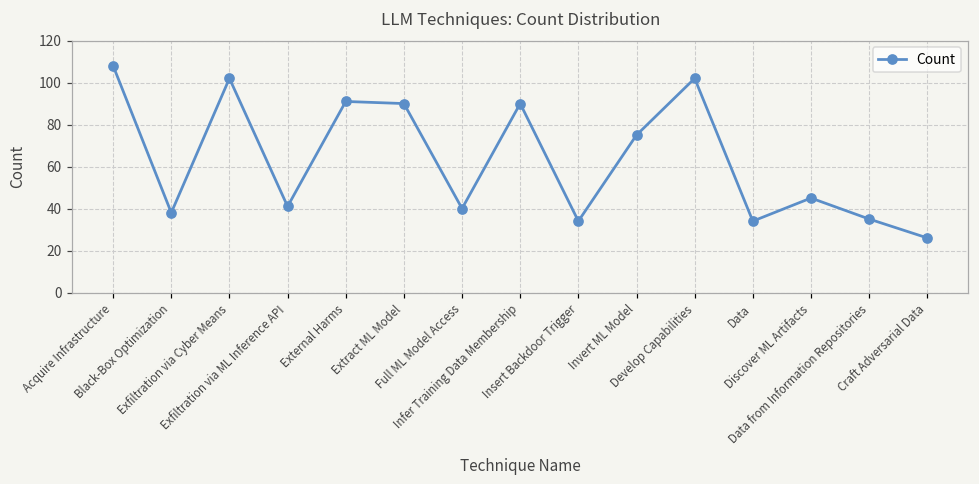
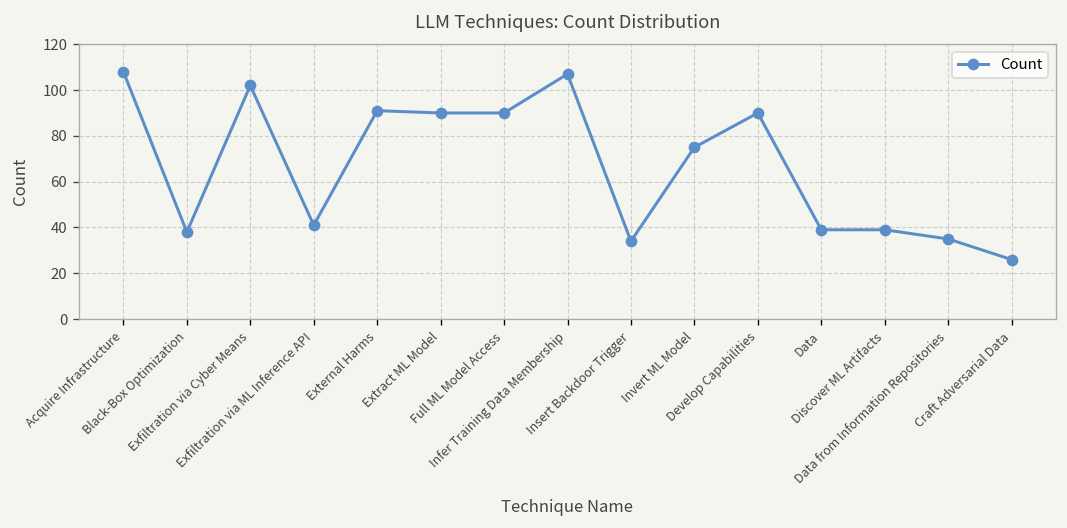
  {
    "Acquire Infrastructure": 108,
    "Black-Box Optimization": 38,
    "Exfiltration via Cyber Means": 102,
    "Exfiltration via ML Inference API": 41,
    "External Harms": 91,
    "Extract ML Model": 90,
-   "Full ML Model Access": 40,
-   "Infer Training Data Membership": 90,
+   "Full ML Model Access": 90,
+   "Infer Training Data Membership": 107,
    "Insert Backdoor Trigger": 34,
    "Invert ML Model": 75,
-   "Develop Capabilities": 102,
-   "Data": 34,
-   "Discover ML Artifacts": 45,
+   "Develop Capabilities": 90,
+   "Data": 39,
+   "Discover ML Artifacts": 39,
    "Data from Information Repositories": 35,
    "Craft Adversarial Data": 26
  }
